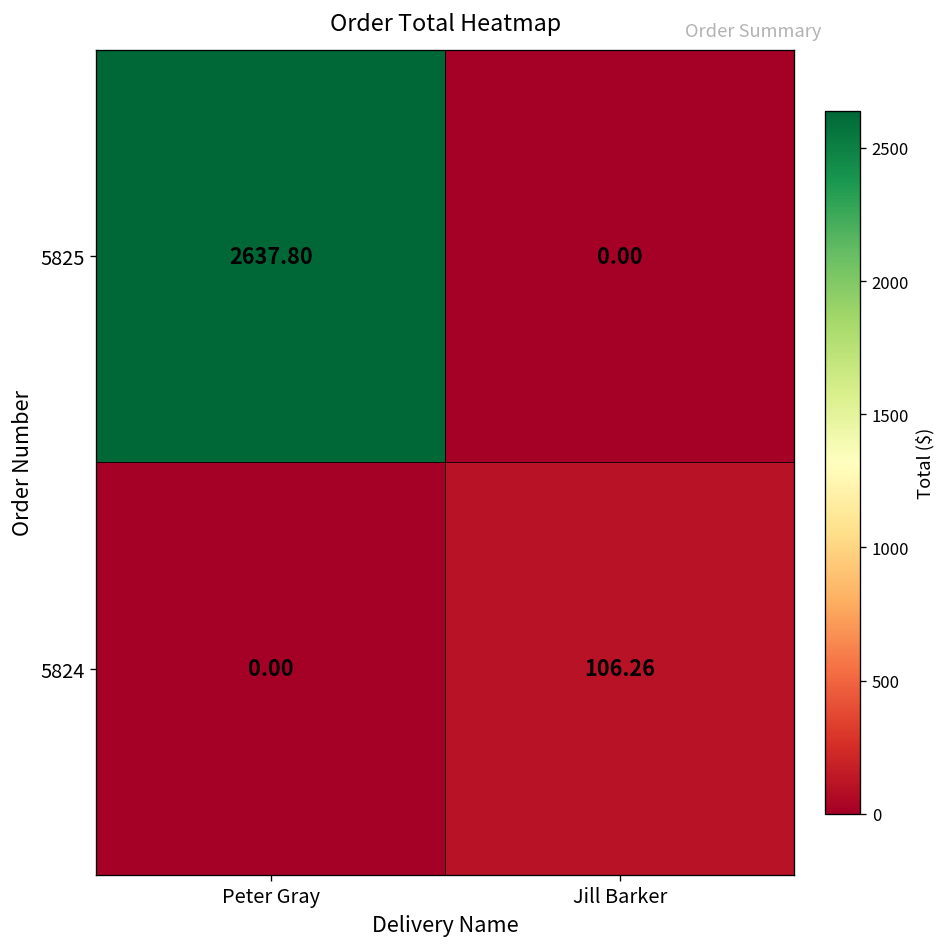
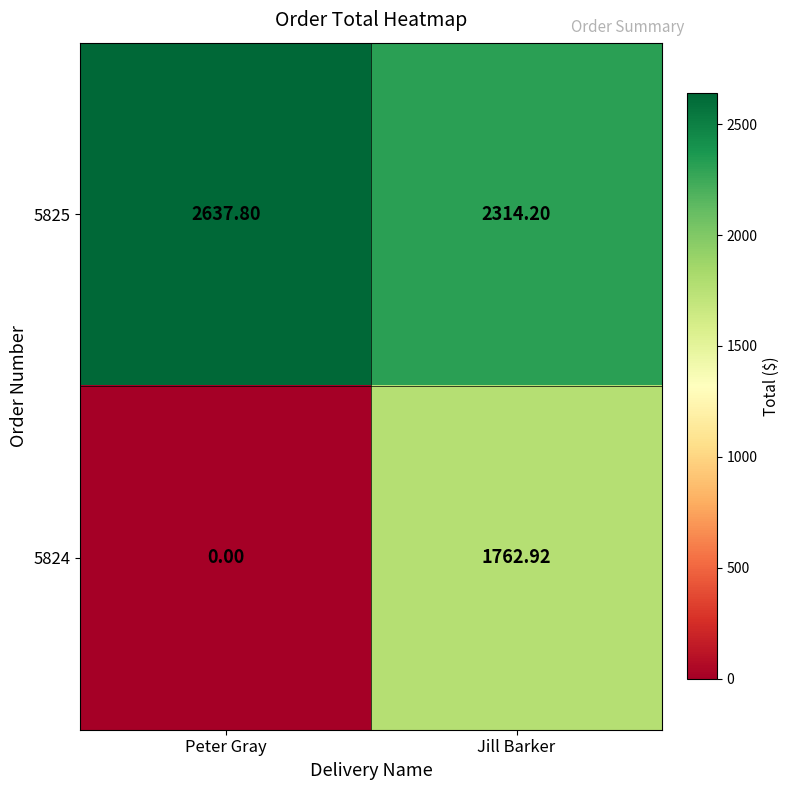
  {
    "5825": {
      "Peter Gray": 2637.80,
-     "Jill Barker": 0.00
+     "Jill Barker": 2314.20
    },
    "5824": {
      "Peter Gray": 0.00,
-     "Jill Barker": 106.26
+     "Jill Barker": 1762.92
    }
  }
